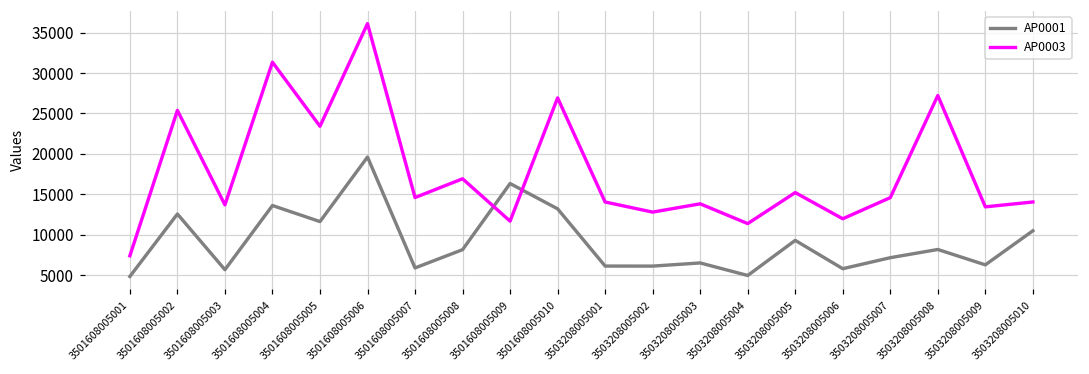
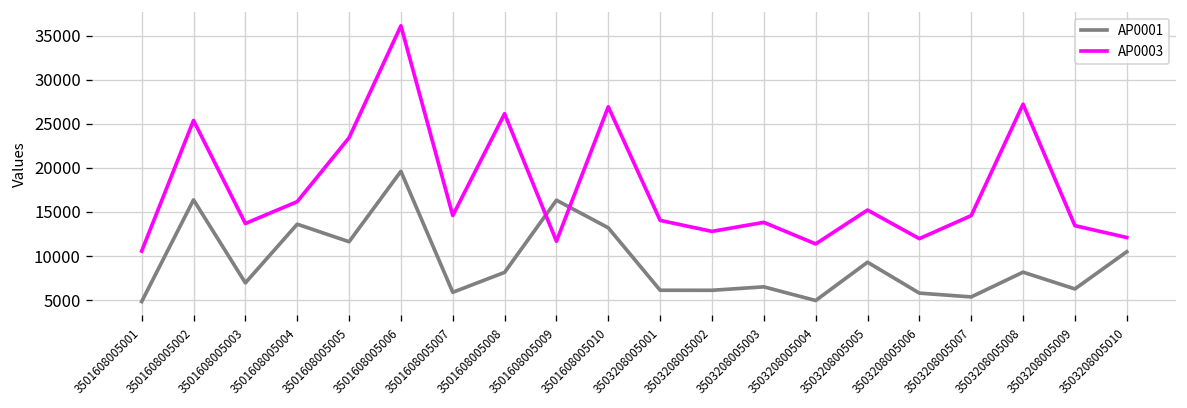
  {
    "AP0001": {
      "3501608005001": 5000,
-     "3501608005002": 13000,
-     "3501608005003": 6000,
+     "3501608005002": 16000,
+     "3501608005003": 7000,
      "3501608005004": 14000,
      "3501608005005": 12000,
      "3501608005006": 20000,
      "3501608005007": 6000,
      "3501608005008": 8000,
      "3501608005009": 16000,
      "3501608005010": 13000,
      "3503208005001": 6000,
      "3503208005002": 6000,
      "3503208005003": 7000,
      "3503208005004": 5000,
      "3503208005005": 9000,
      "3503208005006": 6000,
-     "3503208005007": 7000,
+     "3503208005007": 5000,
      "3503208005008": 8000,
      "3503208005009": 6000,
      "3503208005010": 10000
    },
    "AP0003": {
-     "3501608005001": 7000,
+     "3501608005001": 11000,
      "3501608005002": 25000,
      "3501608005003": 14000,
-     "3501608005004": 31000,
+     "3501608005004": 16000,
      "3501608005005": 23000,
      "3501608005006": 36000,
      "3501608005007": 15000,
-     "3501608005008": 17000,
+     "3501608005008": 26000,
      "3501608005009": 12000,
      "3501608005010": 27000,
      "3503208005001": 14000,
      "3503208005002": 13000,
      "3503208005003": 14000,
      "3503208005004": 11000,
      "3503208005005": 15000,
      "3503208005006": 12000,
      "3503208005007": 15000,
      "3503208005008": 27000,
      "3503208005009": 13000,
-     "3503208005010": 14000
+     "3503208005010": 12000
    }
  }
